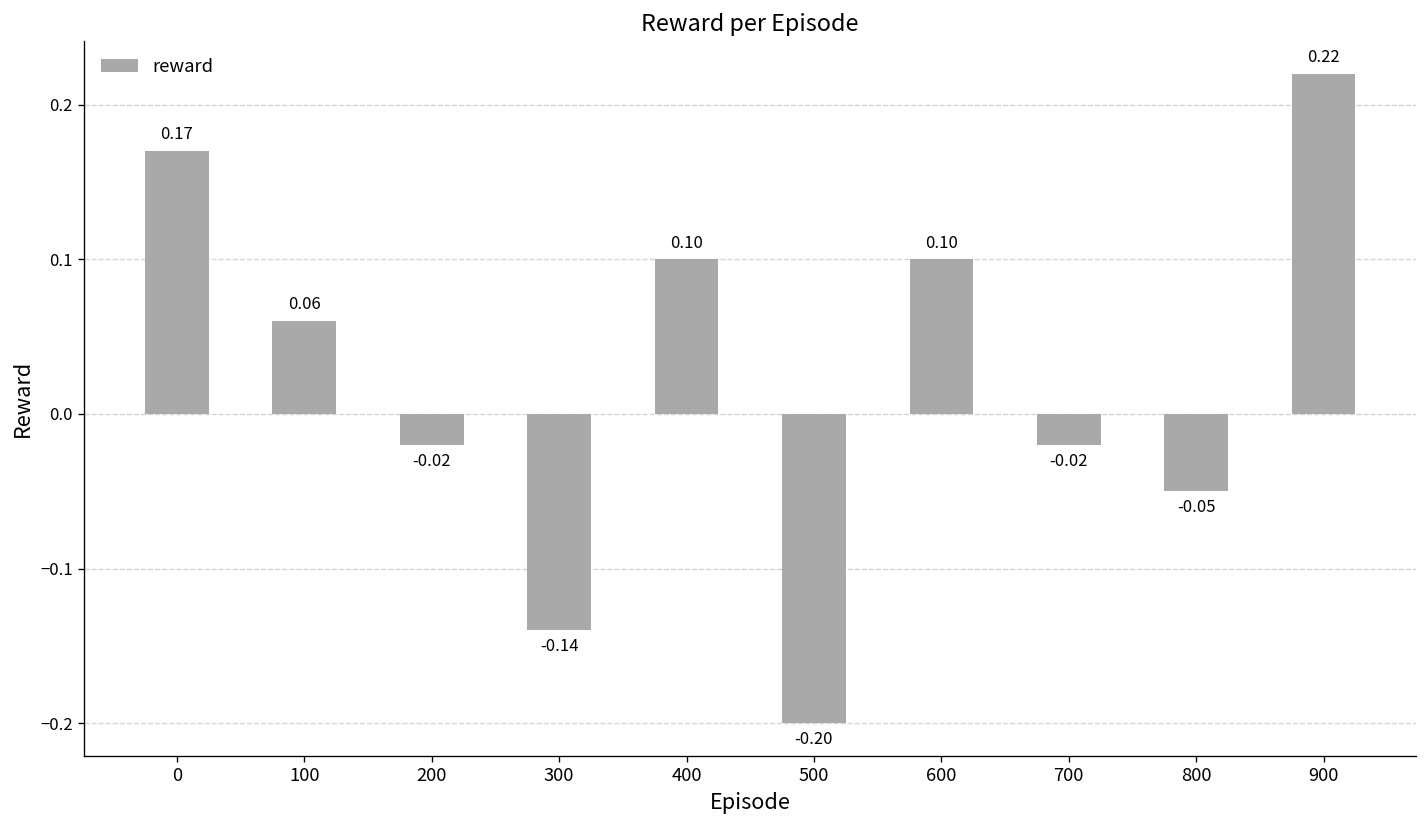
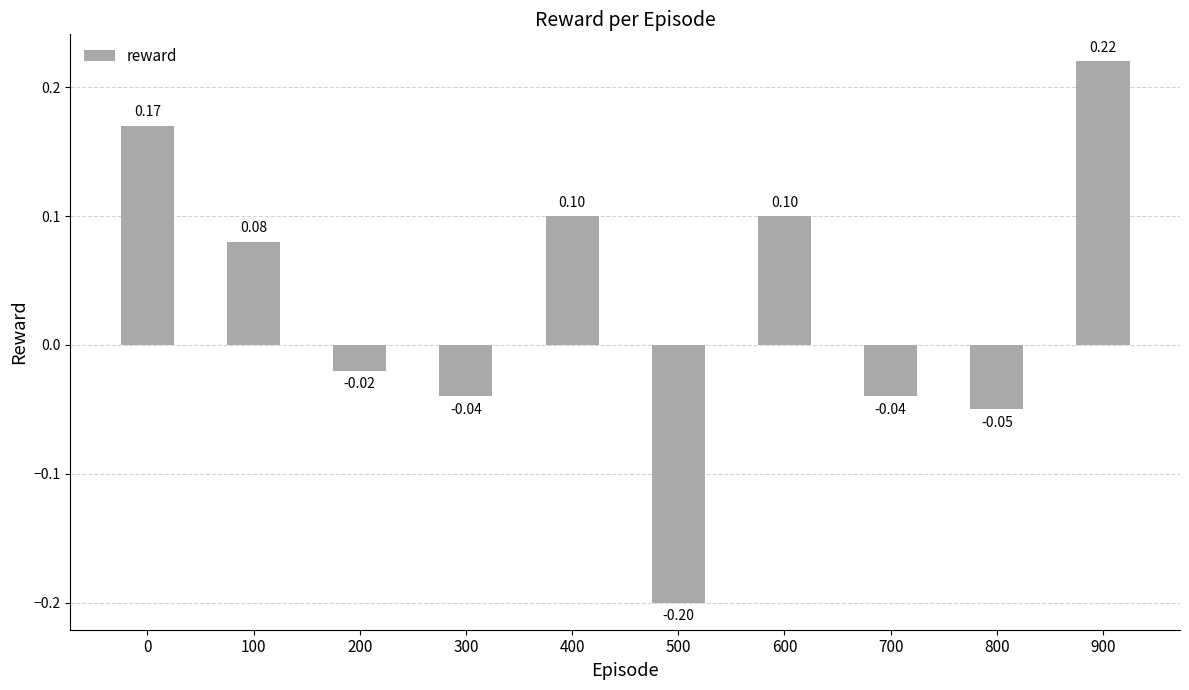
  {
    "0": 0.17,
-   "100": 0.06,
+   "100": 0.08,
    "200": -0.02,
-   "300": -0.14,
+   "300": -0.04,
    "400": 0.10,
    "500": -0.20,
    "600": 0.10,
-   "700": -0.02,
+   "700": -0.04,
    "800": -0.05,
    "900": 0.22
  }
